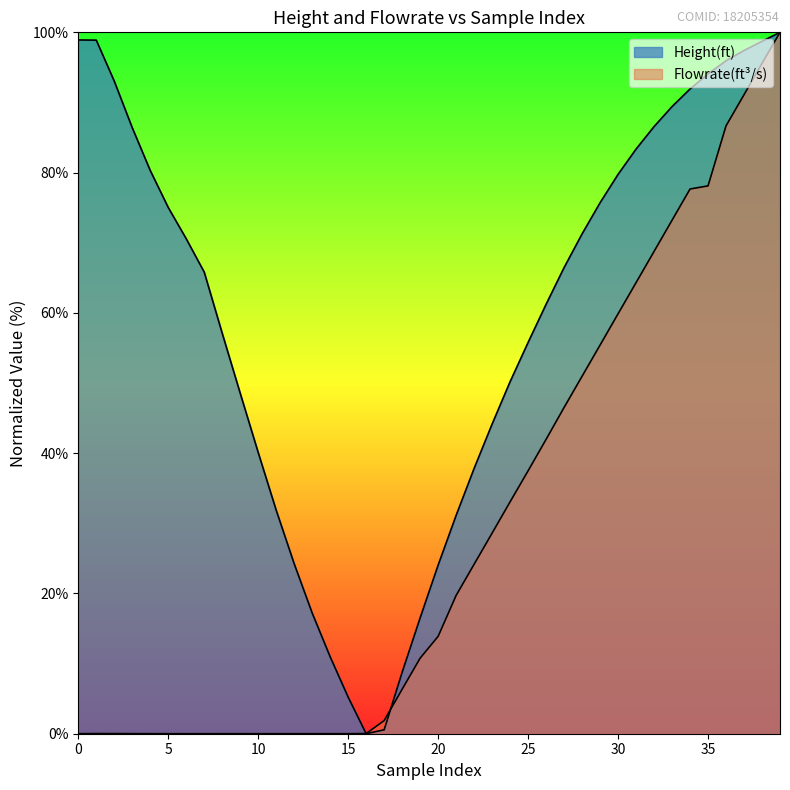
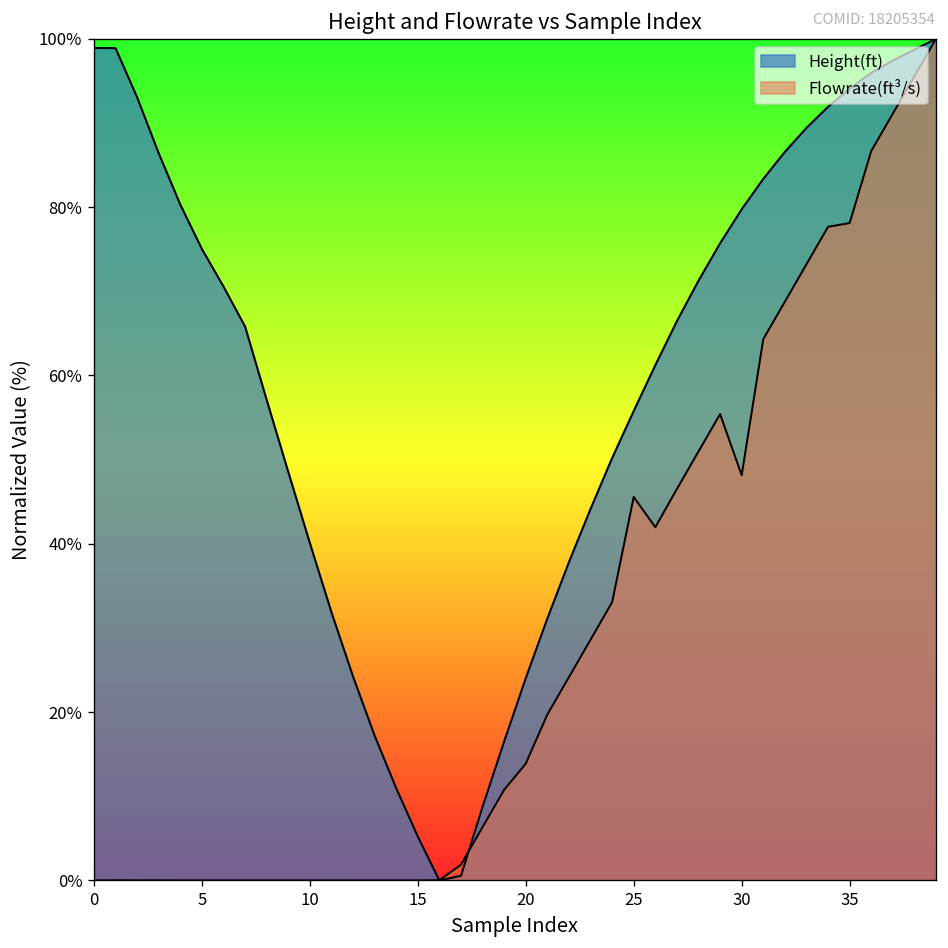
  {
    "Height(ft)": {
      "0": "99%",
      "5": "75%",
      "10": "40%",
      "15": "5%",
      "20": "24%",
      "25": "56%",
      "30": "80%"
    },
    "Flowrate(ft³/s)": {
      "0": "0%",
      "5": "0%",
      "10": "0%",
      "15": "0%",
      "20": "14%",
-     "25": "37%",
-     "30": "60%",
+     "25": "46%",
+     "30": "48%",
      "35": "78%"
    }
  }
